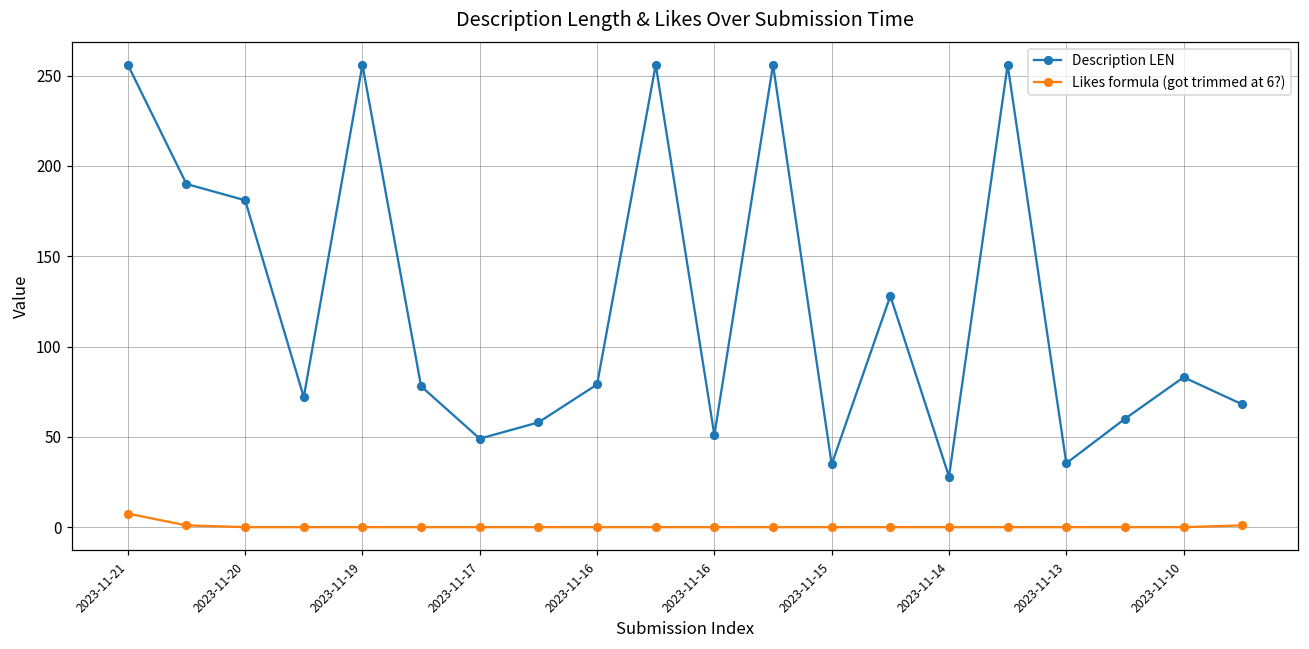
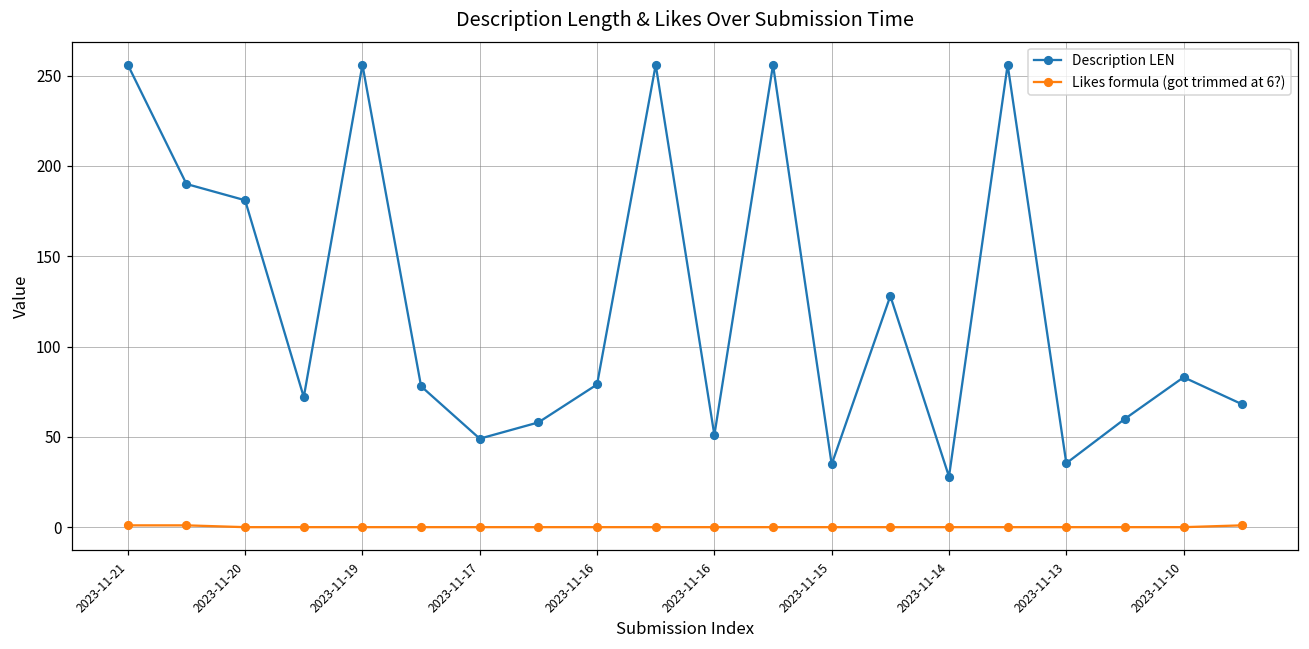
  {
    "Description LEN": {
      "2023-11-21": 256,
      "2023-11-15": 35,
      "2023-11-13": 35
    },
    "Likes formula (got trimmed at 6?)": {
-     "2023-11-21": 8,
+     "2023-11-21": 1,
      "2023-11-15": 0,
      "2023-11-13": 0
    }
  }
